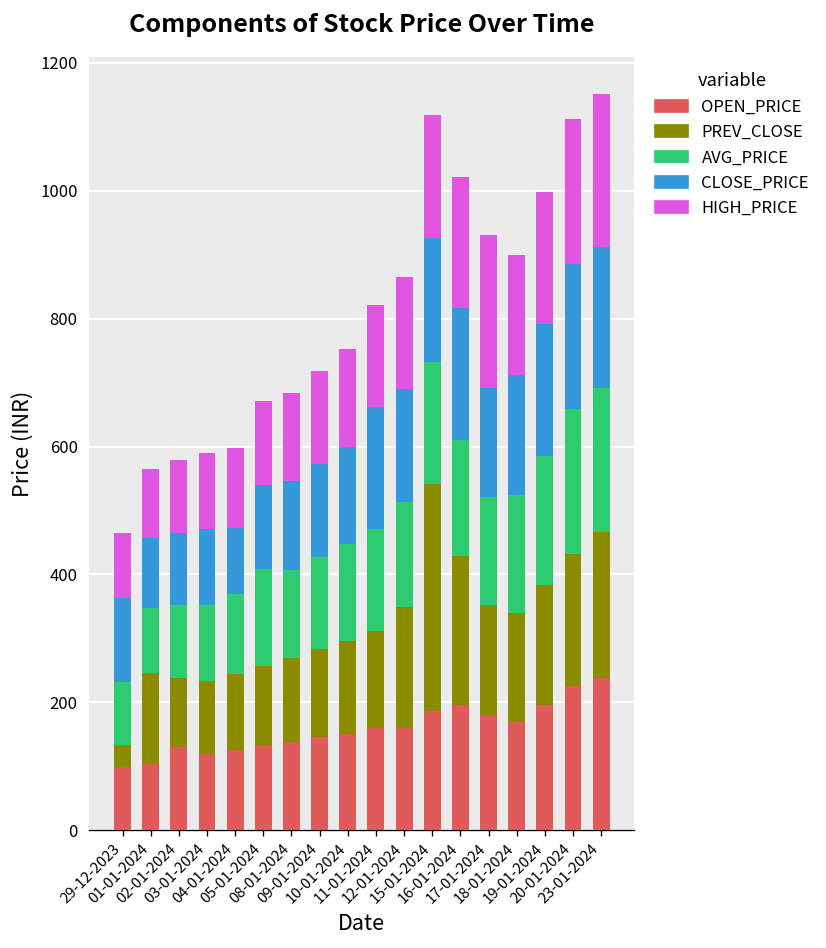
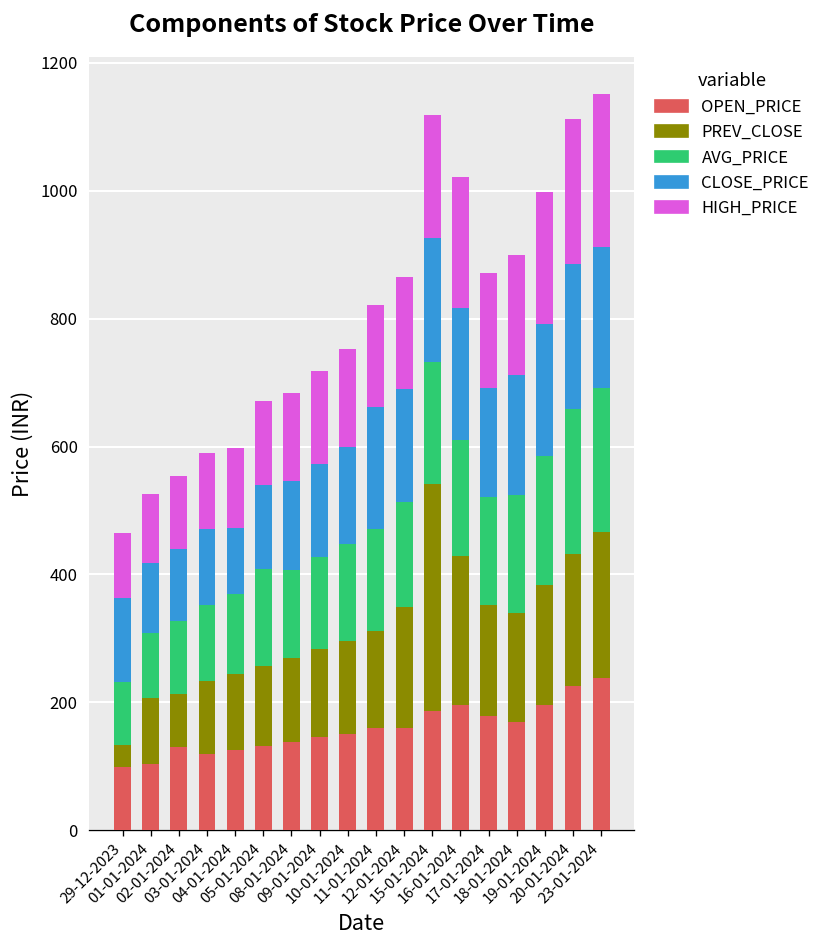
  {
    "OPEN_PRICE": {
      "29-12-2023": 100,
      "01-01-2024": 100,
      "02-01-2024": 130,
      "03-01-2024": 120,
      "04-01-2024": 130,
      "05-01-2024": 130,
      "08-01-2024": 140,
      "09-01-2024": 140,
      "10-01-2024": 150,
      "11-01-2024": 160,
      "12-01-2024": 160,
      "15-01-2024": 190,
      "16-01-2024": 200,
      "17-01-2024": 180,
      "18-01-2024": 170,
      "19-01-2024": 200,
      "20-01-2024": 220,
      "23-01-2024": 240
    },
    "PREV_CLOSE": {
      "29-12-2023": 40,
-     "01-01-2024": 140,
-     "02-01-2024": 110,
+     "01-01-2024": 100,
+     "02-01-2024": 80,
      "03-01-2024": 110,
      "04-01-2024": 120,
      "05-01-2024": 130,
      "08-01-2024": 130,
      "09-01-2024": 140,
      "10-01-2024": 140,
      "11-01-2024": 150,
      "12-01-2024": 190,
      "15-01-2024": 350,
      "16-01-2024": 230,
      "17-01-2024": 170,
      "18-01-2024": 170,
      "19-01-2024": 190,
      "20-01-2024": 210,
      "23-01-2024": 230
    },
    "AVG_PRICE": {
      "29-12-2023": 100,
      "01-01-2024": 100,
      "02-01-2024": 110,
      "03-01-2024": 120,
      "04-01-2024": 130,
      "05-01-2024": 150,
      "08-01-2024": 140,
      "09-01-2024": 140,
      "10-01-2024": 150,
      "11-01-2024": 160,
      "12-01-2024": 160,
      "15-01-2024": 190,
      "16-01-2024": 180,
      "17-01-2024": 170,
      "18-01-2024": 180,
      "19-01-2024": 200,
      "20-01-2024": 230,
      "23-01-2024": 230
    },
    "CLOSE_PRICE": {
      "29-12-2023": 130,
      "01-01-2024": 110,
      "02-01-2024": 110,
      "03-01-2024": 120,
      "04-01-2024": 100,
      "05-01-2024": 130,
      "08-01-2024": 140,
      "09-01-2024": 140,
      "10-01-2024": 150,
      "11-01-2024": 190,
      "12-01-2024": 180,
      "15-01-2024": 190,
      "16-01-2024": 210,
      "17-01-2024": 170,
      "18-01-2024": 190,
      "19-01-2024": 210,
      "20-01-2024": 230,
      "23-01-2024": 220
    },
    "HIGH_PRICE": {
      "29-12-2023": 100,
      "01-01-2024": 110,
      "02-01-2024": 110,
      "03-01-2024": 120,
      "04-01-2024": 130,
      "05-01-2024": 130,
      "08-01-2024": 140,
      "09-01-2024": 140,
      "10-01-2024": 150,
      "11-01-2024": 160,
      "12-01-2024": 180,
      "15-01-2024": 190,
      "16-01-2024": 200,
-     "17-01-2024": 240,
+     "17-01-2024": 180,
      "18-01-2024": 190,
      "19-01-2024": 210,
      "20-01-2024": 230,
      "23-01-2024": 240
    }
  }
